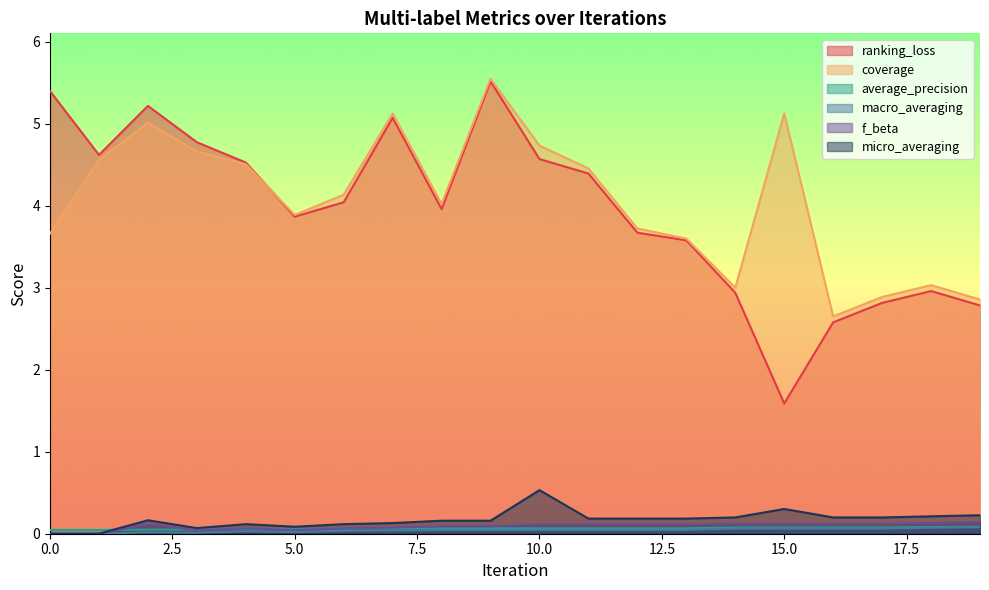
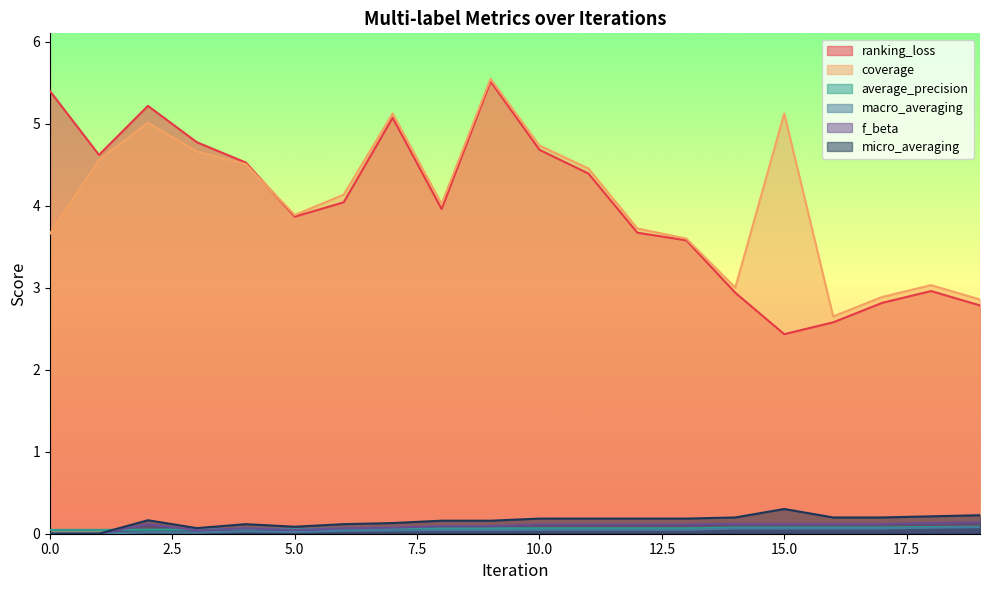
  {
    "ranking_loss": {
      "0.0": 5.4,
-     "10.0": 4.6,
-     "15.0": 1.6
+     "10.0": 4.7,
+     "15.0": 2.4
    },
    "coverage": {
      "0.0": 3.7,
      "10.0": 4.7,
      "15.0": 5.1
    },
    "micro_averaging": {
-     "10.0": 0.5,
+     "10.0": 0.2,
      "15.0": 0.3
    }
  }
